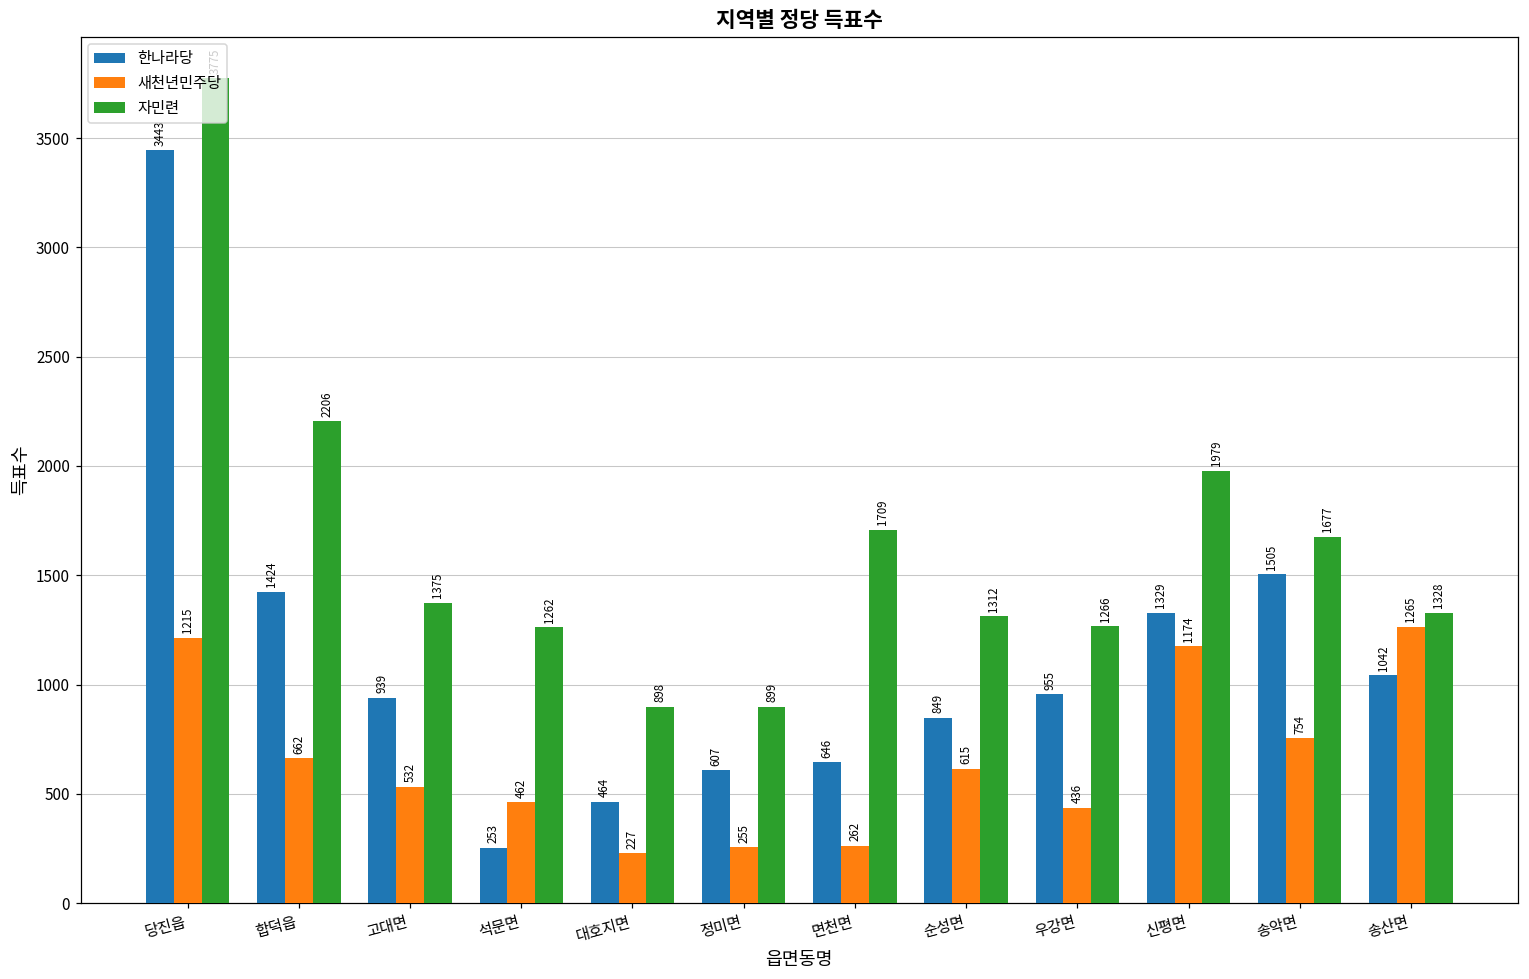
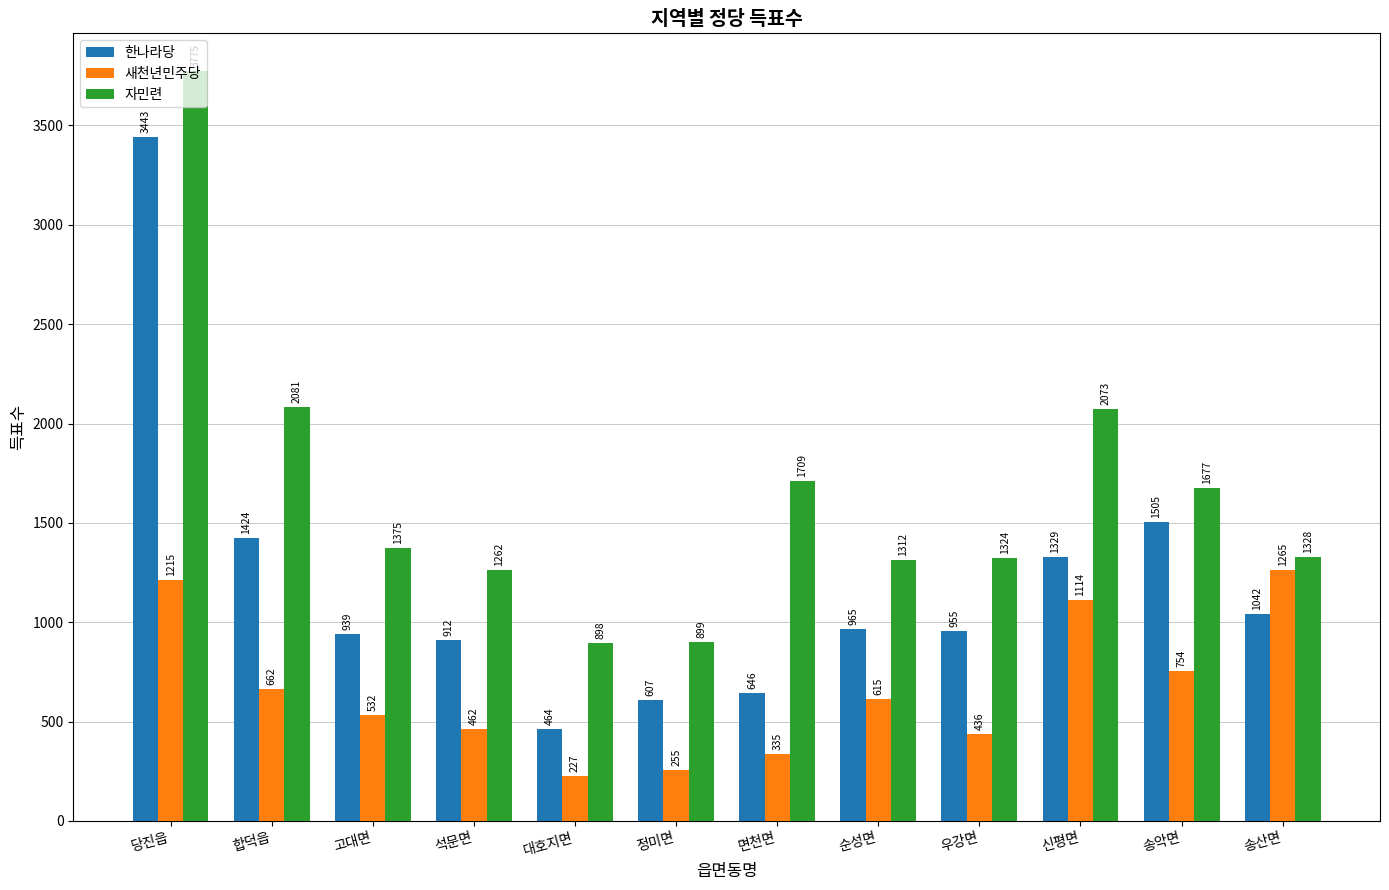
  {
    "한나라당": {
      "당진읍": 3443,
      "합덕읍": 1424,
      "고대면": 939,
-     "석문면": 253,
+     "석문면": 912,
      "대호지면": 464,
      "정미면": 607,
      "면천면": 646,
-     "순성면": 849,
+     "순성면": 965,
      "우강면": 955,
      "신평면": 1329,
      "송악면": 1505,
      "송산면": 1042
    },
    "새천년민주당": {
      "당진읍": 1215,
      "합덕읍": 662,
      "고대면": 532,
      "석문면": 462,
      "대호지면": 227,
      "정미면": 255,
-     "면천면": 262,
+     "면천면": 335,
      "순성면": 615,
      "우강면": 436,
-     "신평면": 1174,
+     "신평면": 1114,
      "송악면": 754,
      "송산면": 1265
    },
    "자민련": {
-     "합덕읍": 2206,
+     "합덕읍": 2081,
      "고대면": 1375,
      "석문면": 1262,
      "대호지면": 898,
      "정미면": 899,
      "면천면": 1709,
      "순성면": 1312,
-     "우강면": 1266,
-     "신평면": 1979,
+     "우강면": 1324,
+     "신평면": 2073,
      "송악면": 1677,
      "송산면": 1328
    }
  }
